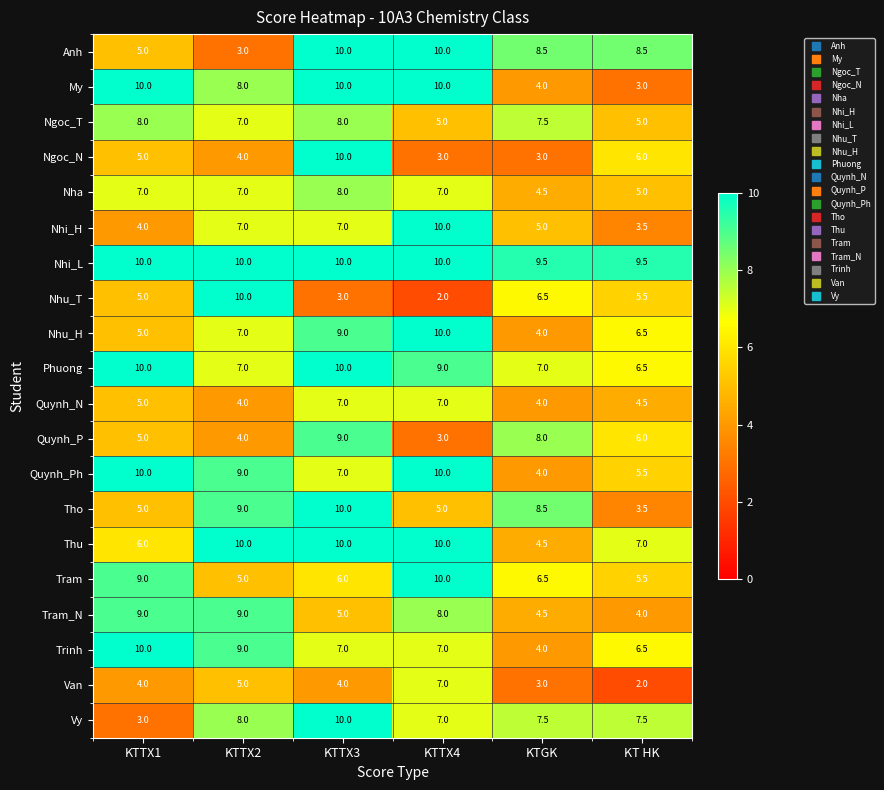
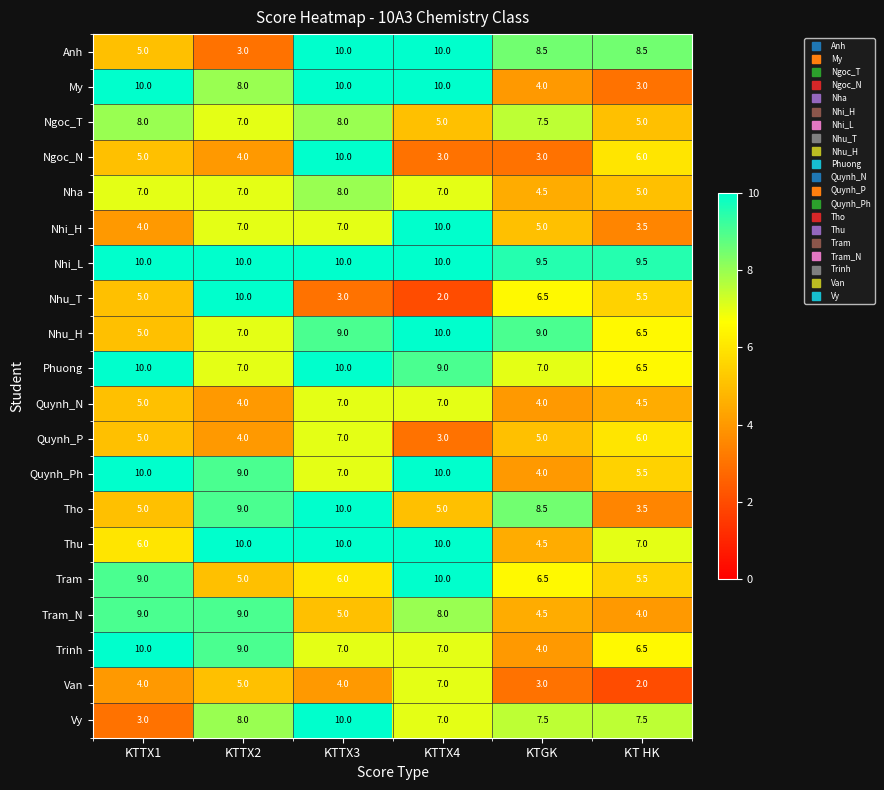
  {
    "Anh": {
      "KTTX1": 5.0,
      "KTTX2": 3.0,
      "KTTX3": 10.0,
      "KTTX4": 10.0,
      "KTGK": 8.5,
      "KT HK": 8.5
    },
    "My": {
      "KTTX1": 10.0,
      "KTTX2": 8.0,
      "KTTX3": 10.0,
      "KTTX4": 10.0,
      "KTGK": 4.0,
      "KT HK": 3.0
    },
    "Ngoc_T": {
      "KTTX1": 8.0,
      "KTTX2": 7.0,
      "KTTX3": 8.0,
      "KTTX4": 5.0,
      "KTGK": 7.5,
      "KT HK": 5.0
    },
    "Ngoc_N": {
      "KTTX1": 5.0,
      "KTTX2": 4.0,
      "KTTX3": 10.0,
      "KTTX4": 3.0,
      "KTGK": 3.0,
      "KT HK": 6.0
    },
    "Nha": {
      "KTTX1": 7.0,
      "KTTX2": 7.0,
      "KTTX3": 8.0,
      "KTTX4": 7.0,
      "KTGK": 4.5,
      "KT HK": 5.0
    },
    "Nhi_H": {
      "KTTX1": 4.0,
      "KTTX2": 7.0,
      "KTTX3": 7.0,
      "KTTX4": 10.0,
      "KTGK": 5.0,
      "KT HK": 3.5
    },
    "Nhi_L": {
      "KTTX1": 10.0,
      "KTTX2": 10.0,
      "KTTX3": 10.0,
      "KTTX4": 10.0,
      "KTGK": 9.5,
      "KT HK": 9.5
    },
    "Nhu_T": {
      "KTTX1": 5.0,
      "KTTX2": 10.0,
      "KTTX3": 3.0,
      "KTTX4": 2.0,
      "KTGK": 6.5,
      "KT HK": 5.5
    },
    "Nhu_H": {
      "KTTX1": 5.0,
      "KTTX2": 7.0,
      "KTTX3": 9.0,
      "KTTX4": 10.0,
-     "KTGK": 4.0,
+     "KTGK": 9.0,
      "KT HK": 6.5
    },
    "Phuong": {
      "KTTX1": 10.0,
      "KTTX2": 7.0,
      "KTTX3": 10.0,
      "KTTX4": 9.0,
      "KTGK": 7.0,
      "KT HK": 6.5
    },
    "Quynh_N": {
      "KTTX1": 5.0,
      "KTTX2": 4.0,
      "KTTX3": 7.0,
      "KTTX4": 7.0,
      "KTGK": 4.0,
      "KT HK": 4.5
    },
    "Quynh_P": {
      "KTTX1": 5.0,
      "KTTX2": 4.0,
-     "KTTX3": 9.0,
+     "KTTX3": 7.0,
      "KTTX4": 3.0,
-     "KTGK": 8.0,
+     "KTGK": 5.0,
      "KT HK": 6.0
    },
    "Quynh_Ph": {
      "KTTX1": 10.0,
      "KTTX2": 9.0,
      "KTTX3": 7.0,
      "KTTX4": 10.0,
      "KTGK": 4.0,
      "KT HK": 5.5
    },
    "Tho": {
      "KTTX1": 5.0,
      "KTTX2": 9.0,
      "KTTX3": 10.0,
      "KTTX4": 5.0,
      "KTGK": 8.5,
      "KT HK": 3.5
    },
    "Thu": {
      "KTTX1": 6.0,
      "KTTX2": 10.0,
      "KTTX3": 10.0,
      "KTTX4": 10.0,
      "KTGK": 4.5,
      "KT HK": 7.0
    },
    "Tram": {
      "KTTX1": 9.0,
      "KTTX2": 5.0,
      "KTTX3": 6.0,
      "KTTX4": 10.0,
      "KTGK": 6.5,
      "KT HK": 5.5
    },
    "Tram_N": {
      "KTTX1": 9.0,
      "KTTX2": 9.0,
      "KTTX3": 5.0,
      "KTTX4": 8.0,
      "KTGK": 4.5,
      "KT HK": 4.0
    },
    "Trinh": {
      "KTTX1": 10.0,
      "KTTX2": 9.0,
      "KTTX3": 7.0,
      "KTTX4": 7.0,
      "KTGK": 4.0,
      "KT HK": 6.5
    },
    "Van": {
      "KTTX1": 4.0,
      "KTTX2": 5.0,
      "KTTX3": 4.0,
      "KTTX4": 7.0,
      "KTGK": 3.0,
      "KT HK": 2.0
    },
    "Vy": {
      "KTTX1": 3.0,
      "KTTX2": 8.0,
      "KTTX3": 10.0,
      "KTTX4": 7.0,
      "KTGK": 7.5,
      "KT HK": 7.5
    }
  }
